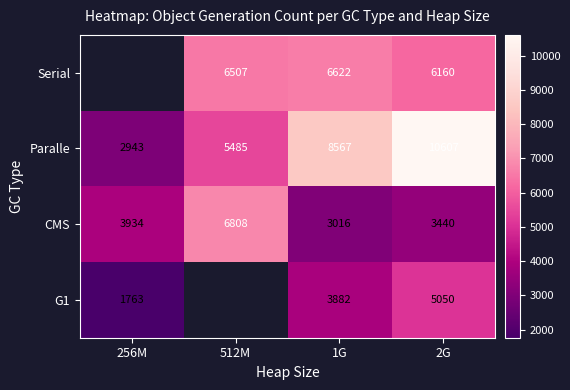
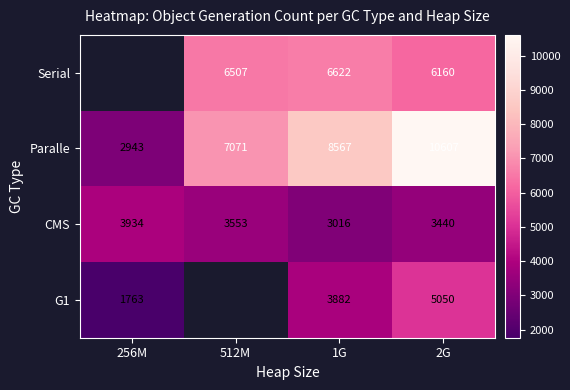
  {
    "Serial": {
      "512M": 6507,
      "1G": 6622,
      "2G": 6160
    },
    "Paralle": {
      "256M": 2943,
-     "512M": 5485,
+     "512M": 7071,
      "1G": 8567
    },
    "CMS": {
      "256M": 3934,
-     "512M": 6808,
+     "512M": 3553,
      "1G": 3016,
      "2G": 3440
    },
    "G1": {
      "256M": 1763,
      "1G": 3882,
      "2G": 5050
    }
  }
